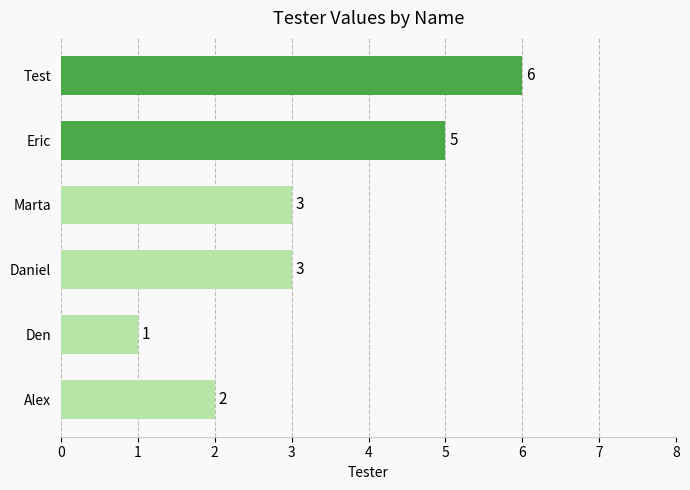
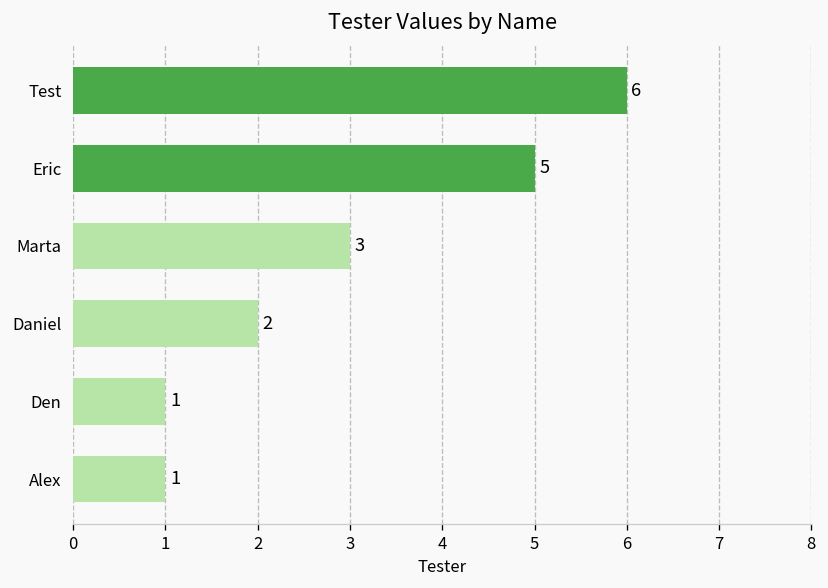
  {
    "Test": 6,
    "Eric": 5,
    "Marta": 3,
-   "Daniel": 3,
+   "Daniel": 2,
    "Den": 1,
-   "Alex": 2
+   "Alex": 1
  }
